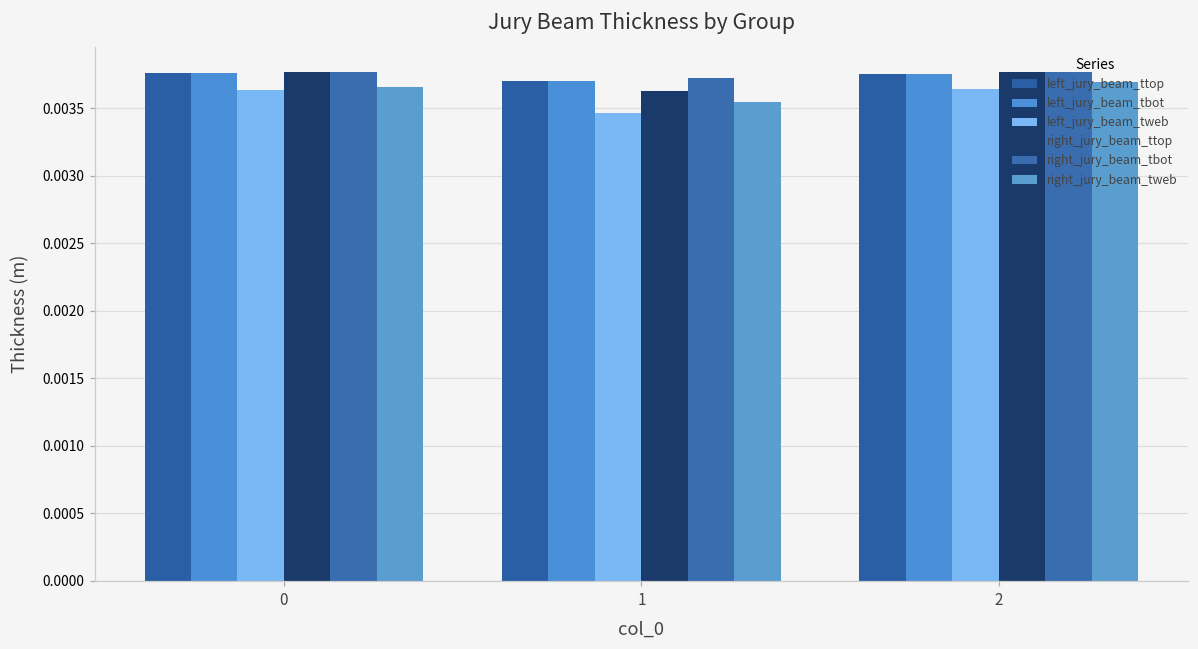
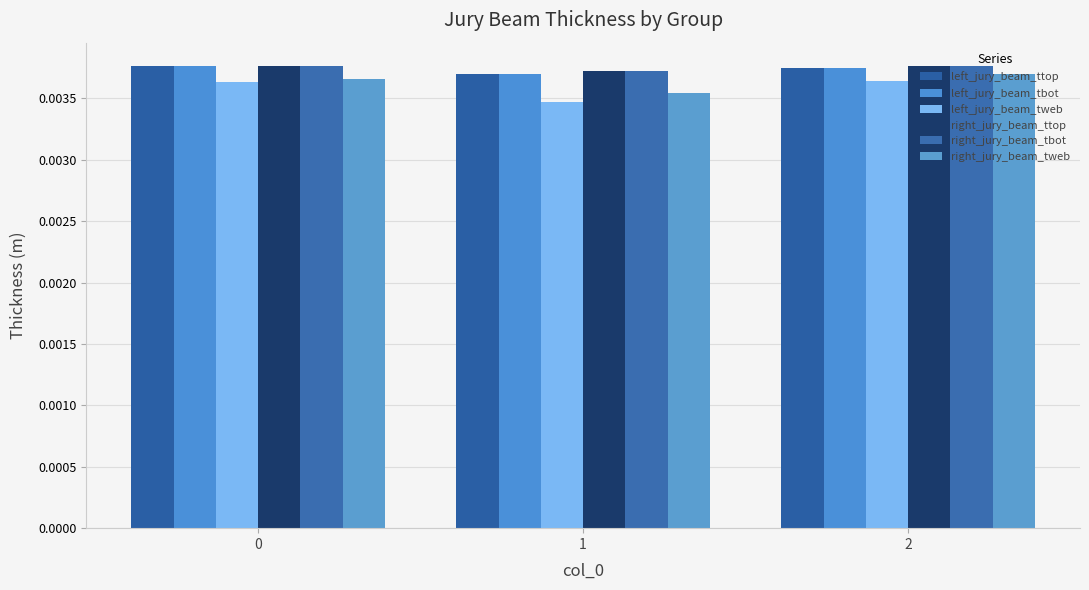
  {
    "right_jury_beam_ttop": {
      "0": 0.00377,
-     "1": 0.00362,
+     "1": 0.00372,
      "2": 0.00376
    }
  }
